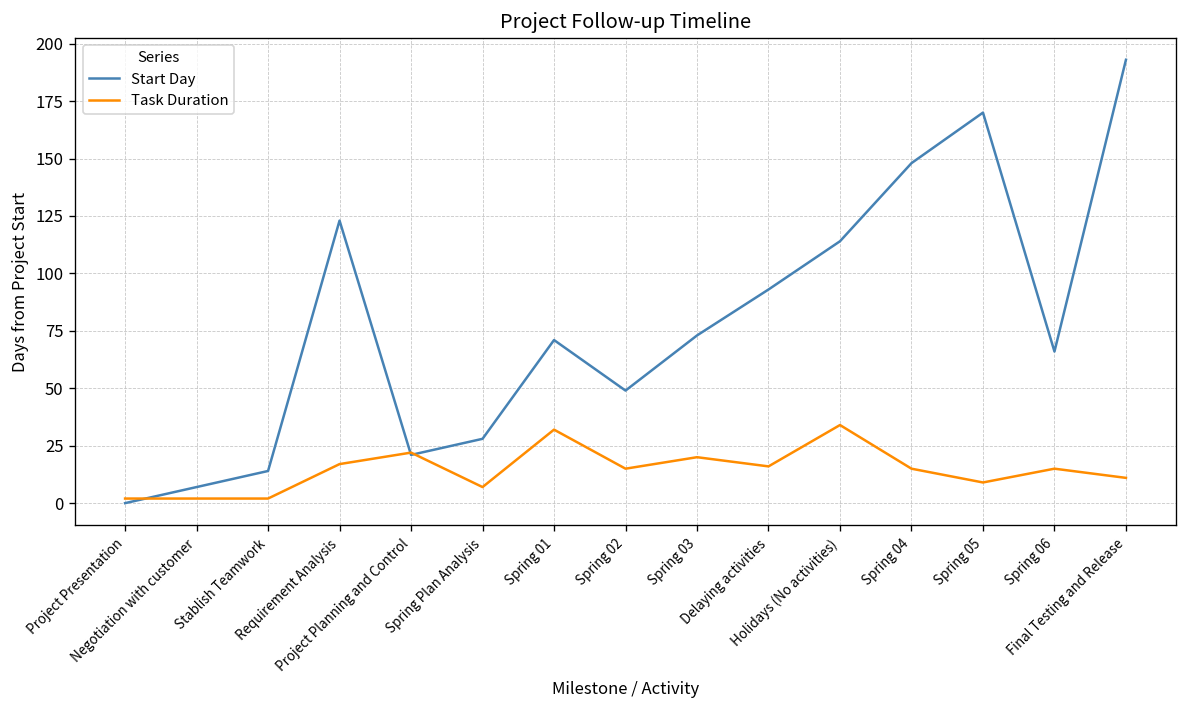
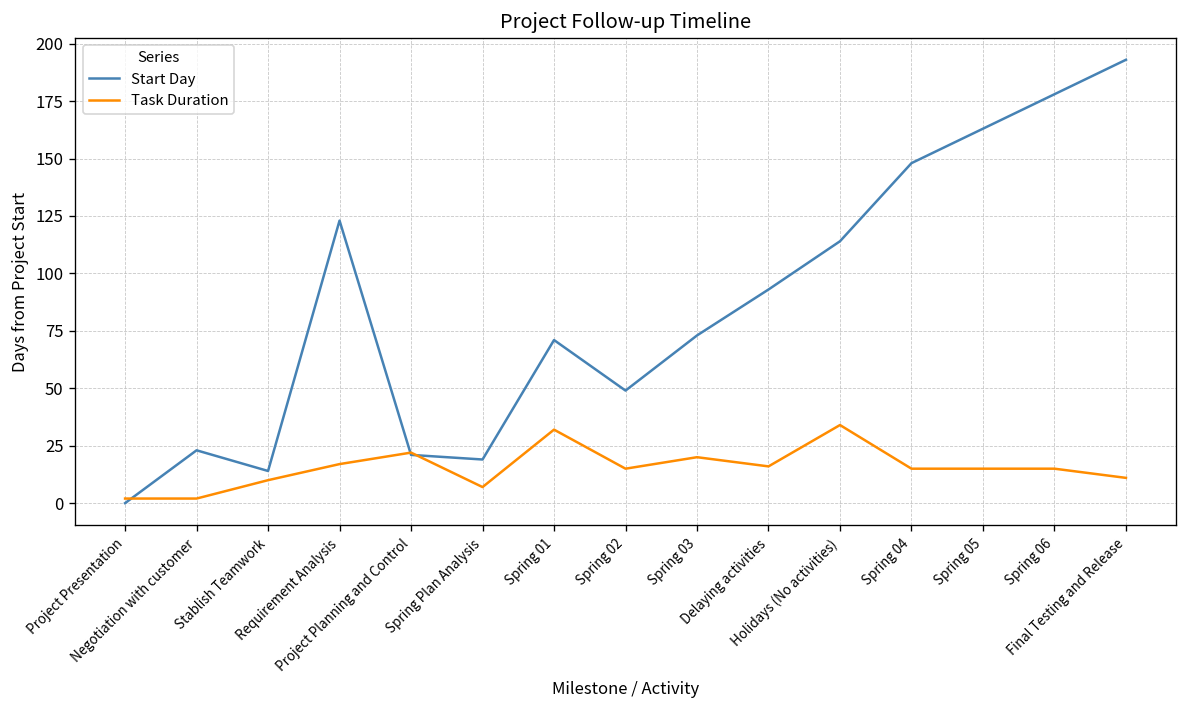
  {
    "Start Day": {
      "Project Presentation": 0,
-     "Negotiation with customer": 7,
+     "Negotiation with customer": 23,
      "Stablish Teamwork": 14,
      "Requirement Analysis": 123,
-     "Spring Plan Analysis": 28,
+     "Spring Plan Analysis": 19,
      "Spring 01": 71,
      "Spring 02": 49,
      "Spring 03": 73,
      "Delaying activities": 93,
      "Holidays (No activities)": 114,
      "Spring 04": 148,
-     "Spring 05": 170,
-     "Spring 06": 66,
+     "Spring 05": 163,
+     "Spring 06": 178,
      "Final Testing and Release": 193
    },
    "Task Duration": {
      "Project Presentation": 2,
      "Negotiation with customer": 2,
-     "Stablish Teamwork": 2,
+     "Stablish Teamwork": 10,
      "Requirement Analysis": 17,
      "Spring Plan Analysis": 7,
      "Spring 01": 32,
      "Spring 02": 15,
      "Spring 03": 20,
      "Delaying activities": 16,
      "Holidays (No activities)": 34,
      "Spring 04": 15,
-     "Spring 05": 9,
+     "Spring 05": 15,
      "Spring 06": 15,
      "Final Testing and Release": 11
    }
  }
